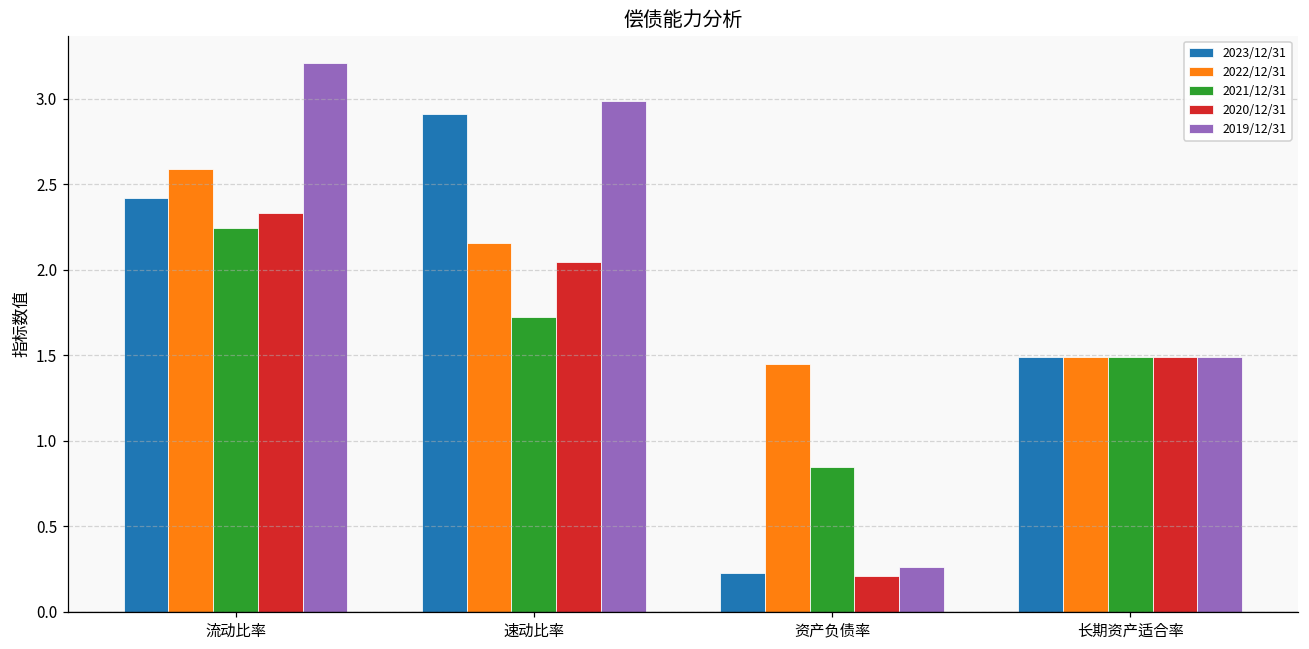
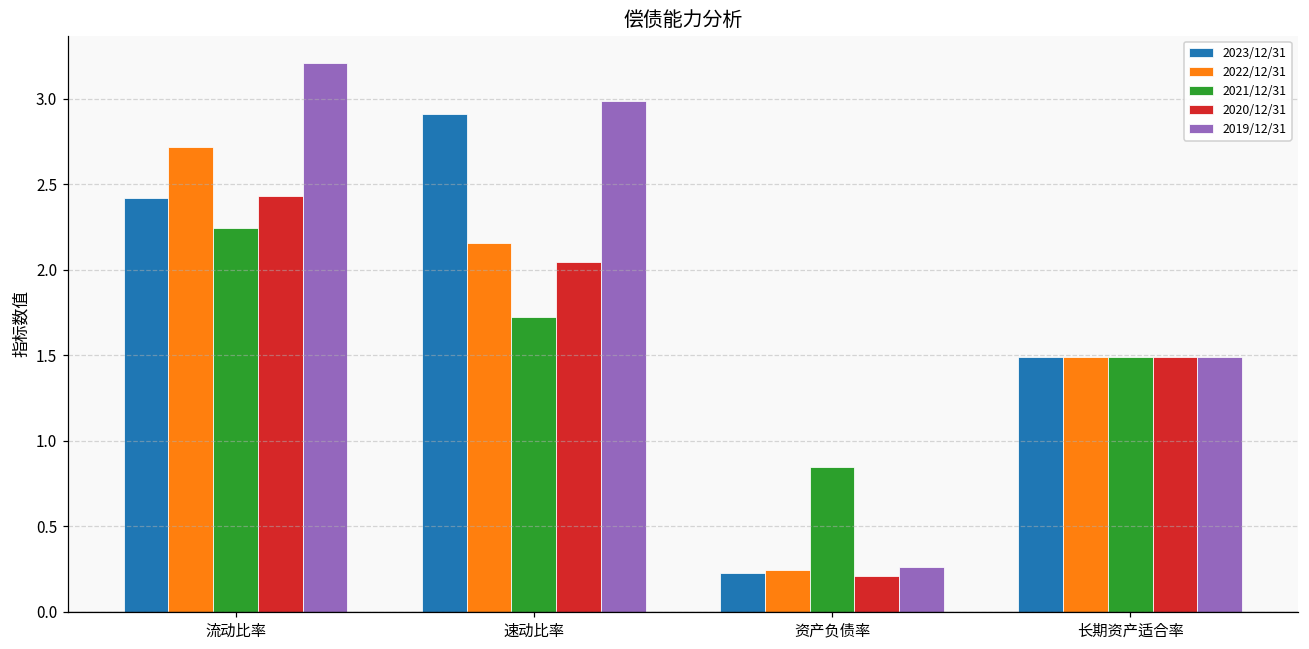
  {
    "2023/12/31": {
      "流动比率": 2.42,
      "速动比率": 2.91,
      "资产负债率": 0.23,
      "长期资产适合率": 1.49
    },
    "2022/12/31": {
-     "流动比率": 2.59,
+     "流动比率": 2.72,
      "速动比率": 2.16,
-     "资产负债率": 1.45,
+     "资产负债率": 0.25,
      "长期资产适合率": 1.49
    },
    "2021/12/31": {
      "流动比率": 2.24,
      "速动比率": 1.73,
      "资产负债率": 0.85,
      "长期资产适合率": 1.49
    },
    "2020/12/31": {
-     "流动比率": 2.33,
+     "流动比率": 2.43,
      "速动比率": 2.05,
      "资产负债率": 0.21,
      "长期资产适合率": 1.49
    },
    "2019/12/31": {
      "流动比率": 3.21,
      "速动比率": 2.99,
      "资产负债率": 0.27,
      "长期资产适合率": 1.49
    }
  }
